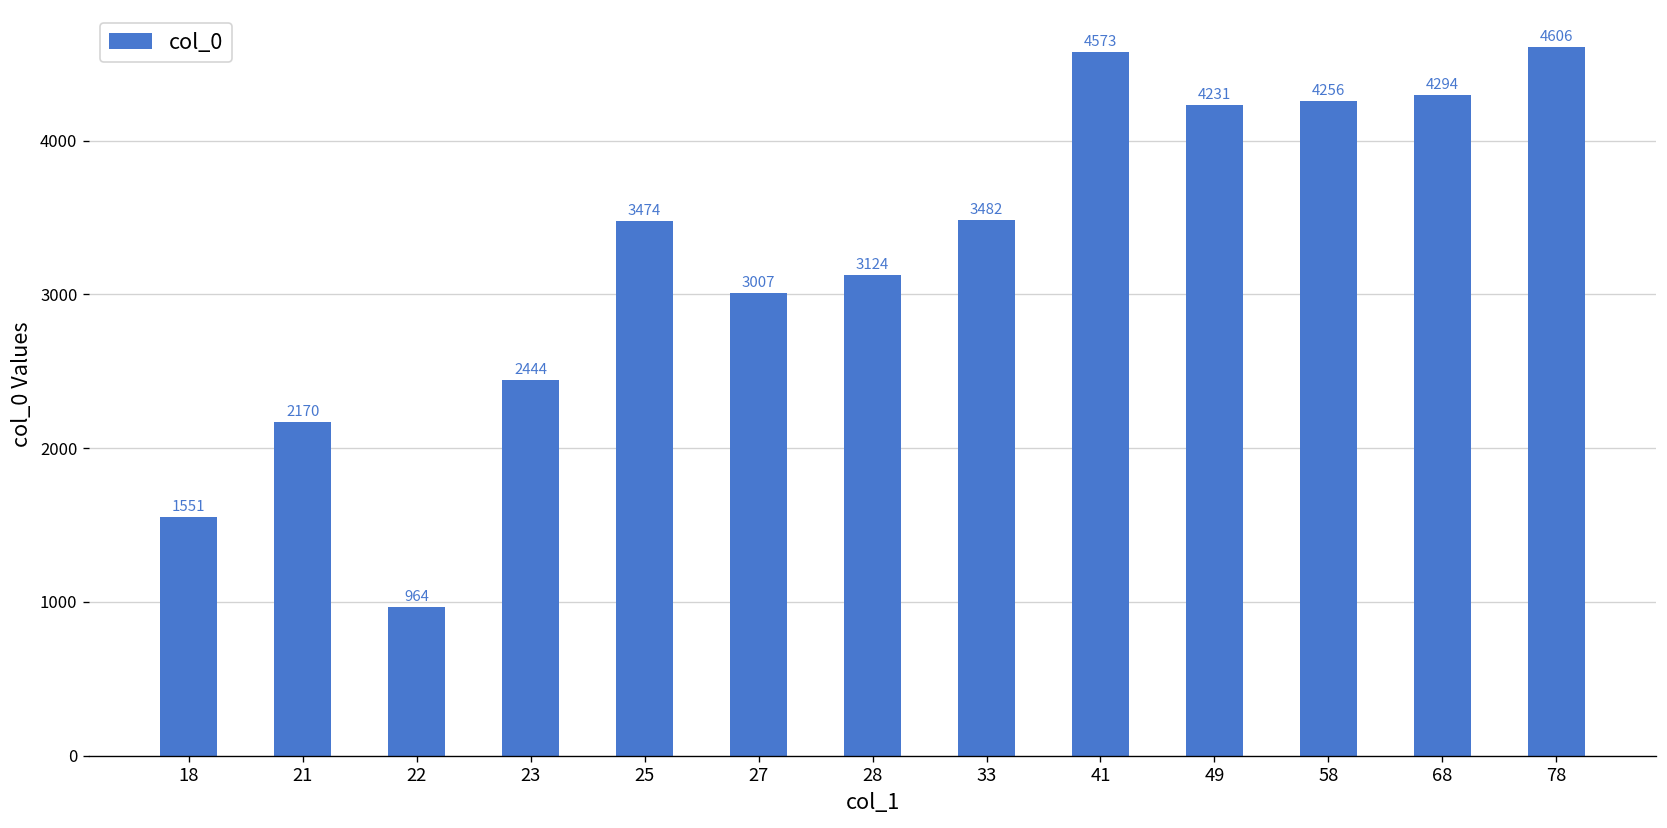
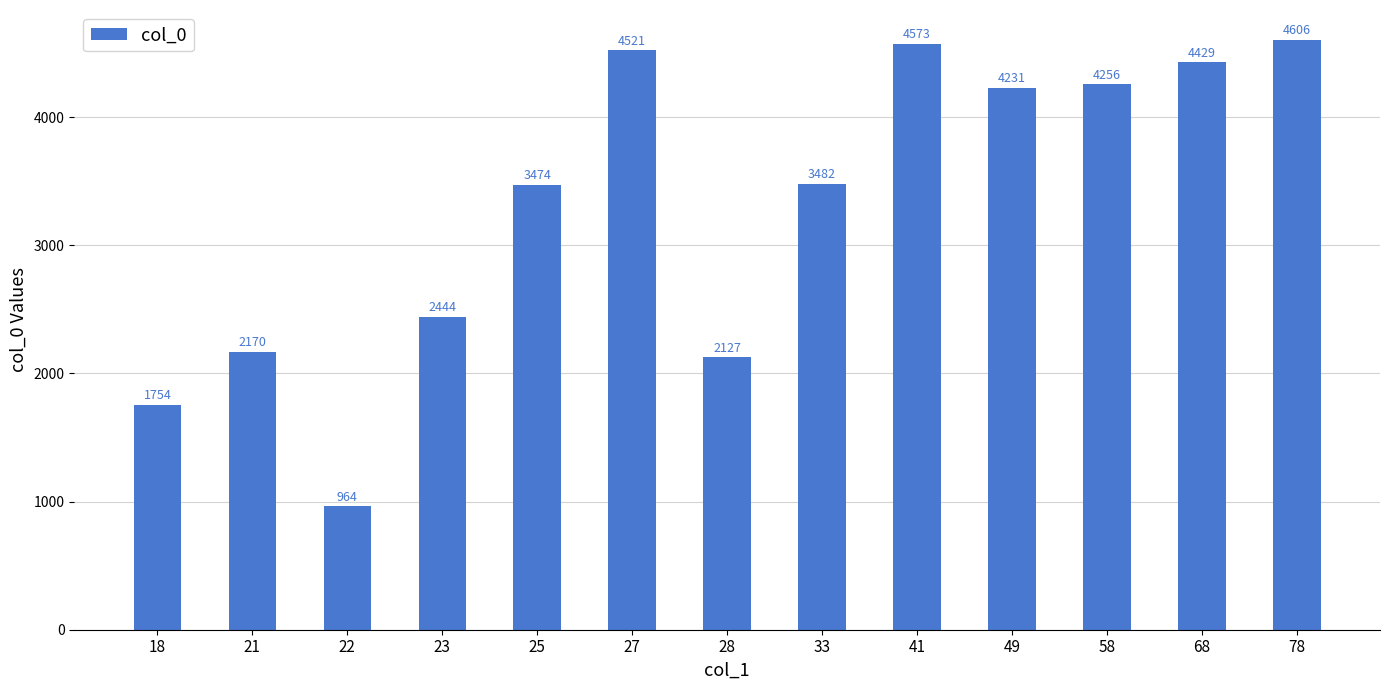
  {
-   "18": 1551,
+   "18": 1754,
    "21": 2170,
    "22": 964,
    "23": 2444,
    "25": 3474,
-   "27": 3007,
-   "28": 3124,
+   "27": 4521,
+   "28": 2127,
    "33": 3482,
    "41": 4573,
    "49": 4231,
    "58": 4256,
-   "68": 4294,
+   "68": 4429,
    "78": 4606
  }
